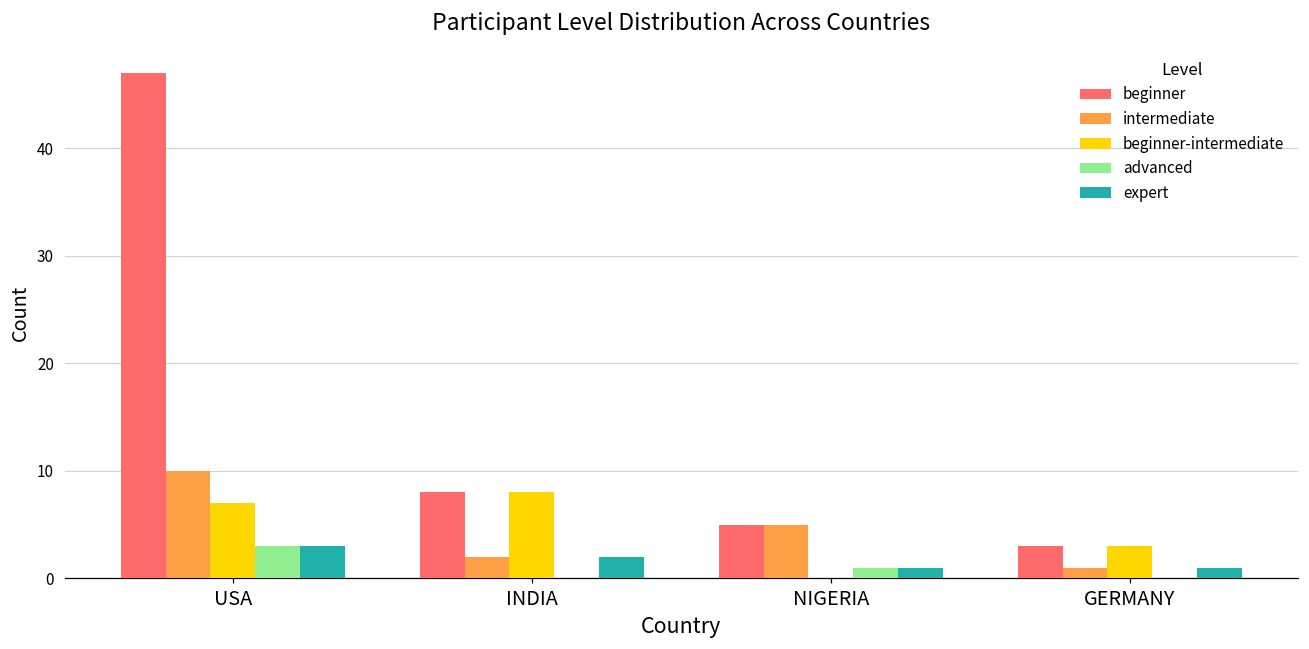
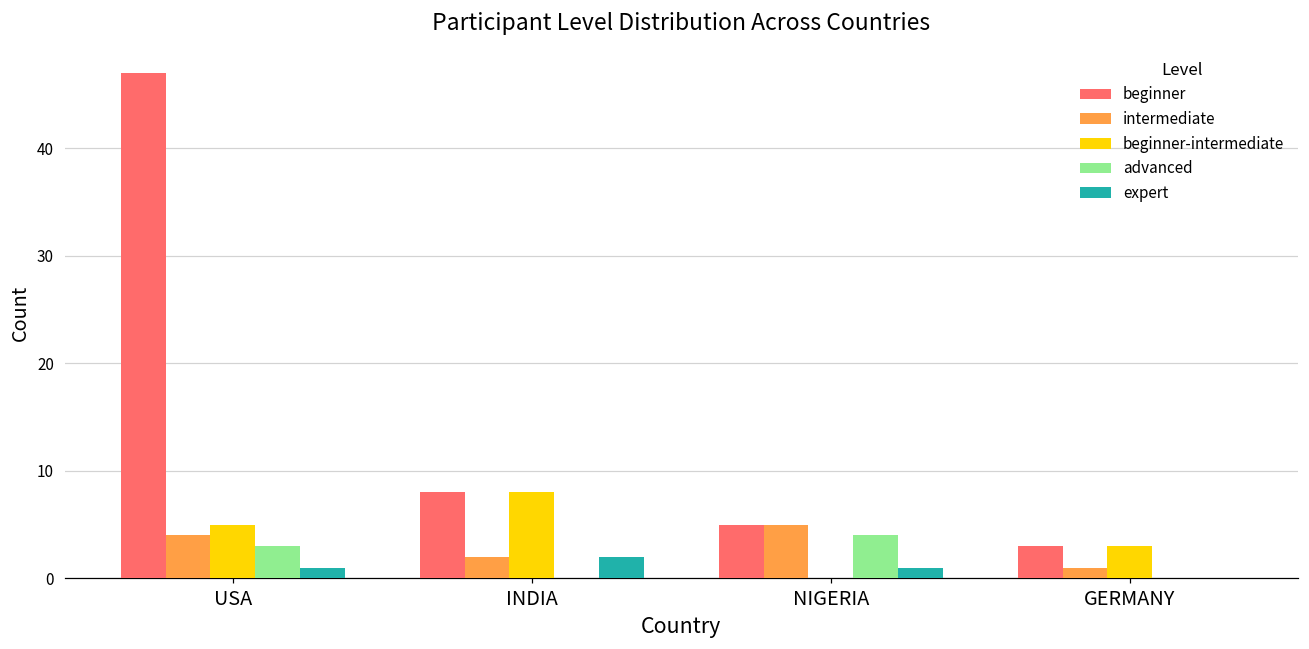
  {
    "beginner": {
      "USA": 47,
      "INDIA": 8,
      "NIGERIA": 5,
      "GERMANY": 3
    },
    "intermediate": {
-     "USA": 10,
+     "USA": 4,
      "INDIA": 2,
      "NIGERIA": 5,
      "GERMANY": 1
    },
    "beginner-intermediate": {
-     "USA": 7,
+     "USA": 5,
      "INDIA": 8,
      "NIGERIA": 0,
      "GERMANY": 3
    },
    "advanced": {
      "USA": 3,
      "INDIA": 0,
-     "NIGERIA": 1,
+     "NIGERIA": 4,
      "GERMANY": 0
    },
    "expert": {
-     "USA": 3,
+     "USA": 1,
      "INDIA": 2,
      "NIGERIA": 1,
-     "GERMANY": 1
+     "GERMANY": 0
    }
  }
